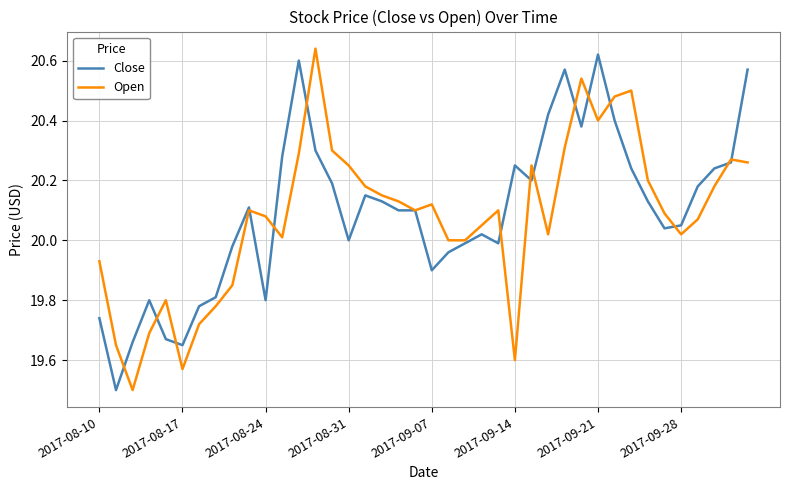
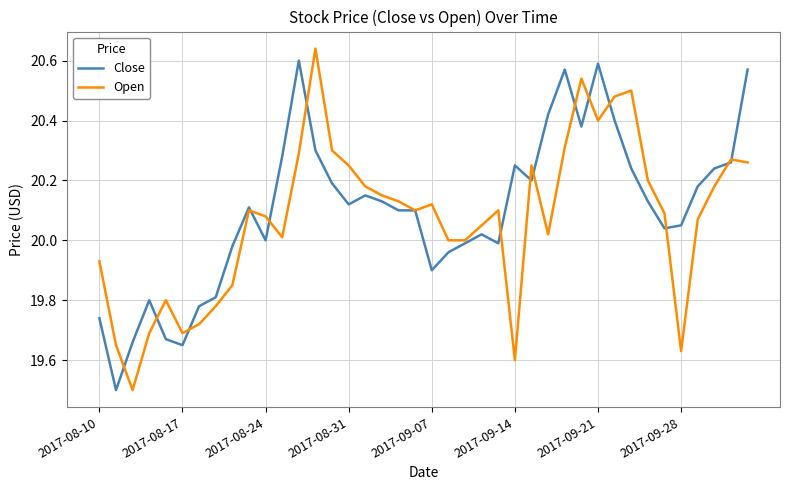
  {
    "Close": {
      "2017-08-10": 19.74,
      "2017-08-17": 19.65,
-     "2017-08-24": 19.8,
-     "2017-08-31": 20.00,
+     "2017-08-24": 20.0,
+     "2017-08-31": 20.12,
      "2017-09-07": 19.90,
      "2017-09-14": 20.25,
-     "2017-09-21": 20.62,
+     "2017-09-21": 20.59,
      "2017-09-28": 20.05
    },
    "Open": {
      "2017-08-10": 19.93,
-     "2017-08-17": 19.57,
+     "2017-08-17": 19.69,
      "2017-08-24": 20.08,
      "2017-08-31": 20.25,
      "2017-09-07": 20.12,
      "2017-09-14": 19.60,
      "2017-09-21": 20.40,
-     "2017-09-28": 20.02
+     "2017-09-28": 19.63
    }
  }
